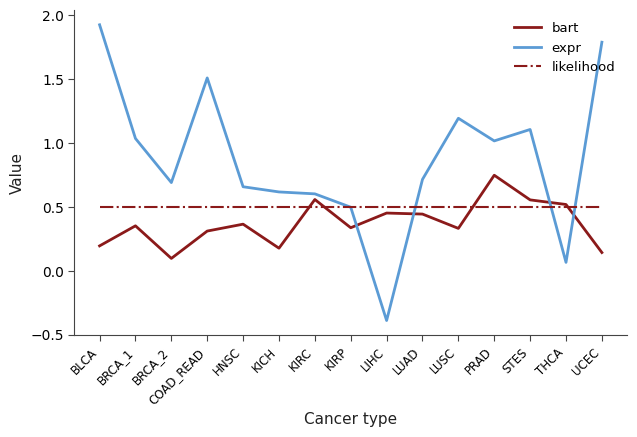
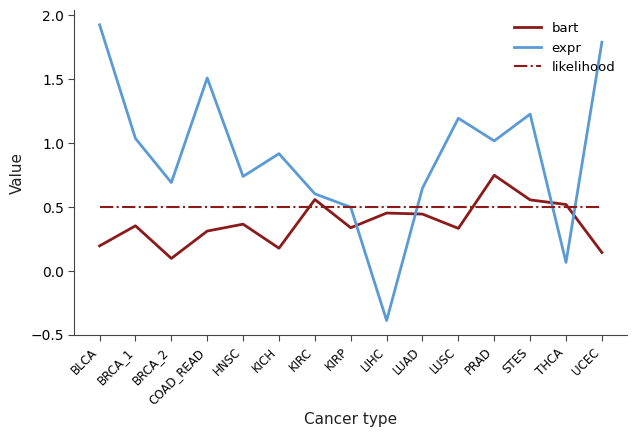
  {
    "expr": {
      "BLCA": 1.93,
      "BRCA_1": 1.04,
      "BRCA_2": 0.69,
      "COAD_READ": 1.51,
-     "HNSC": 0.66,
-     "KICH": 0.62,
+     "HNSC": 0.74,
+     "KICH": 0.92,
      "KIRC": 0.60,
      "LIHC": -0.39,
-     "LUAD": 0.72,
+     "LUAD": 0.65,
      "LUSC": 1.19,
      "PRAD": 1.02,
-     "STES": 1.11,
+     "STES": 1.23,
      "THCA": 0.07,
      "UCEC": 1.79
    }
  }
